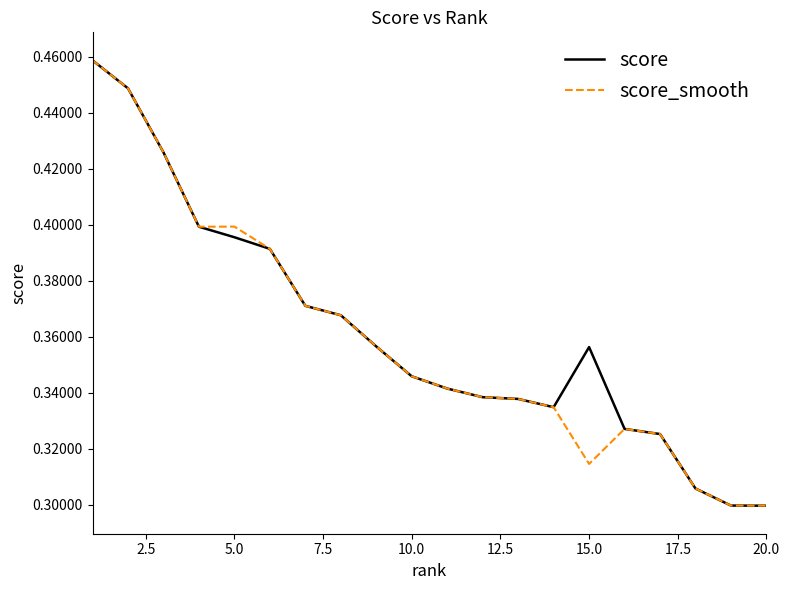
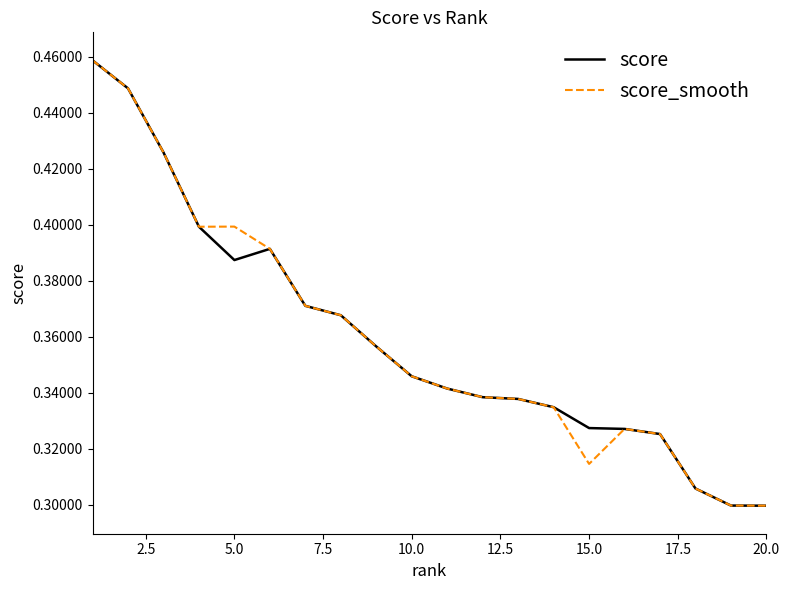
  {
    "score": {
-     "5.0": 0.395,
-     "15.0": 0.356
+     "5.0": 0.387,
+     "15.0": 0.327
    },
    "score_smooth": {
      "5.0": 0.399,
      "15.0": 0.315
    }
  }
